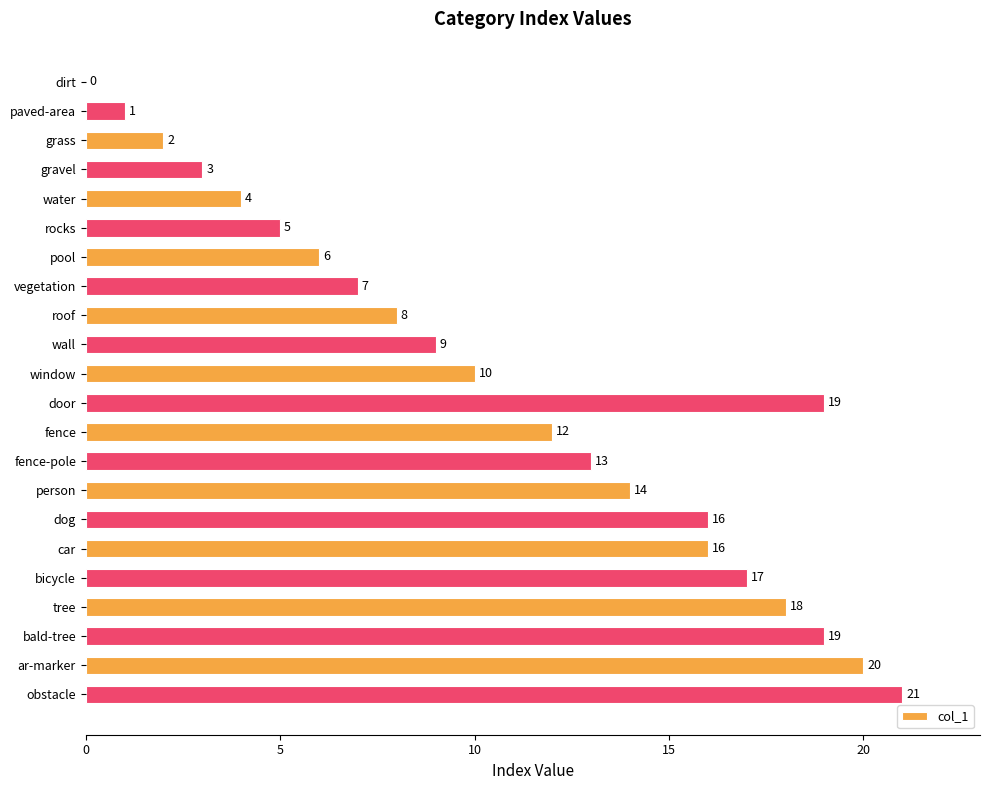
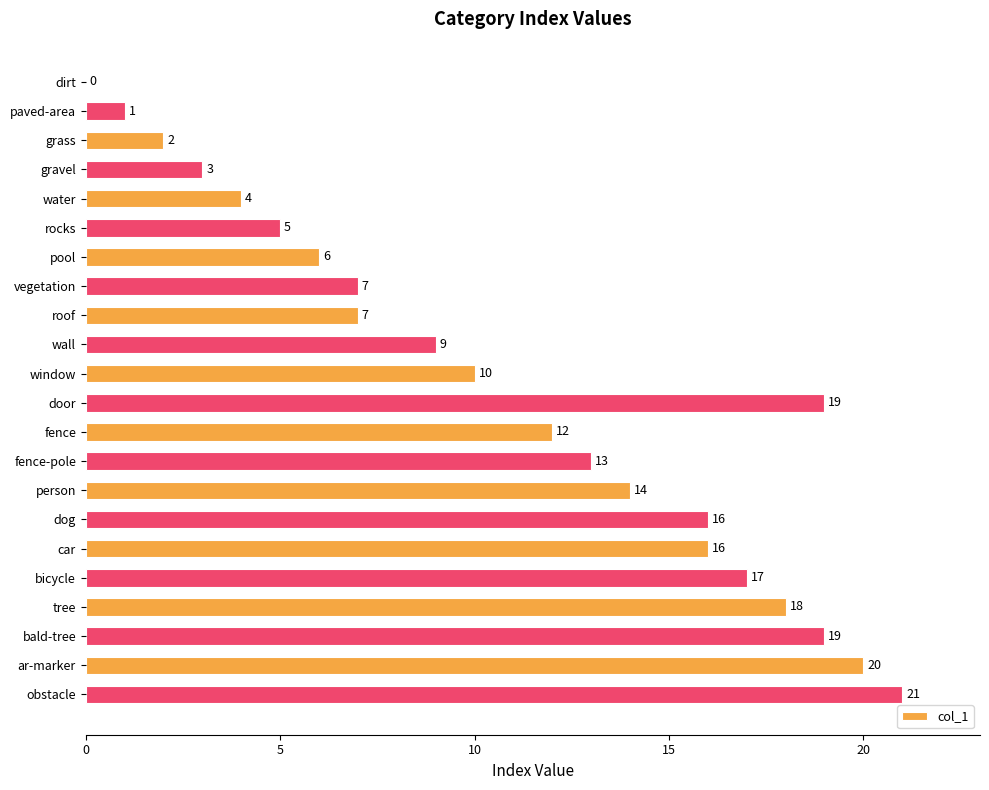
  {
    "dirt": 0,
    "paved-area": 1,
    "grass": 2,
    "gravel": 3,
    "water": 4,
    "rocks": 5,
    "pool": 6,
    "vegetation": 7,
-   "roof": 8,
+   "roof": 7,
    "wall": 9,
    "window": 10,
    "door": 19,
    "fence": 12,
    "fence-pole": 13,
    "person": 14,
    "dog": 16,
    "car": 16,
    "bicycle": 17,
    "tree": 18,
    "bald-tree": 19,
    "ar-marker": 20,
    "obstacle": 21
  }
